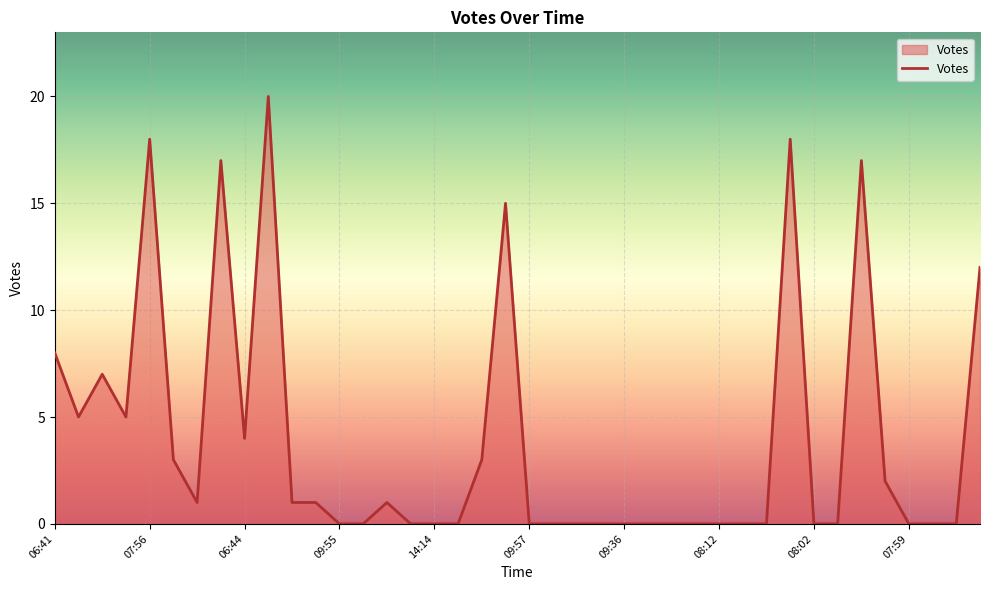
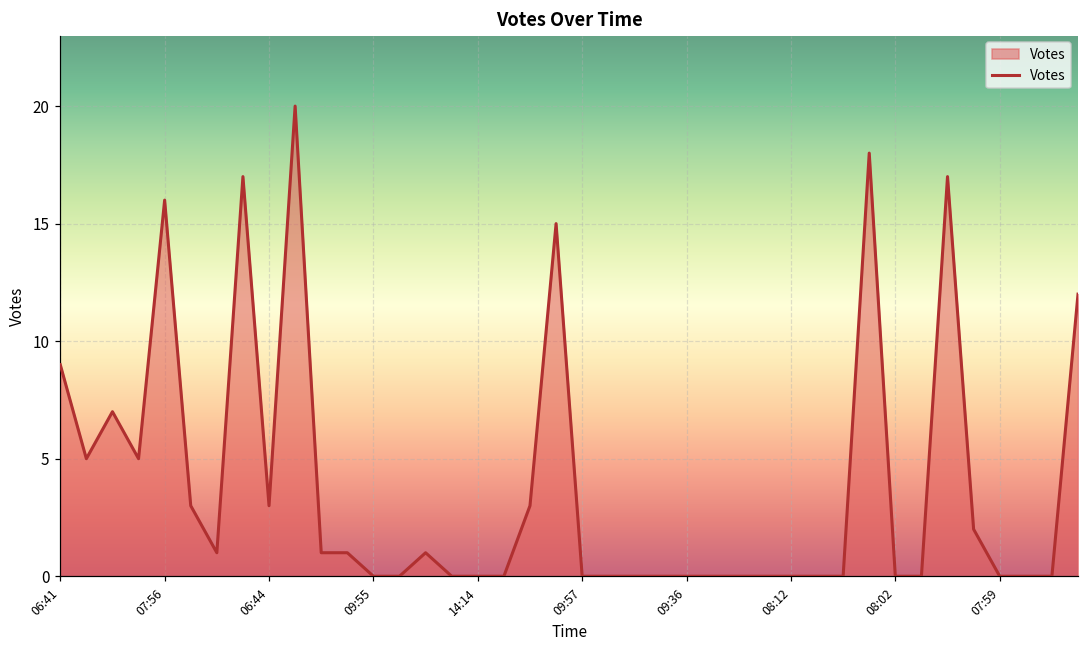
  {
-   "06:41": 8,
-   "07:56": 18,
-   "06:44": 4,
+   "06:41": 9,
+   "07:56": 16,
+   "06:44": 3,
    "09:55": 0,
    "14:14": 0,
    "09:57": 0,
    "09:36": 0,
    "08:02": 0,
    "07:59": 0
  }
